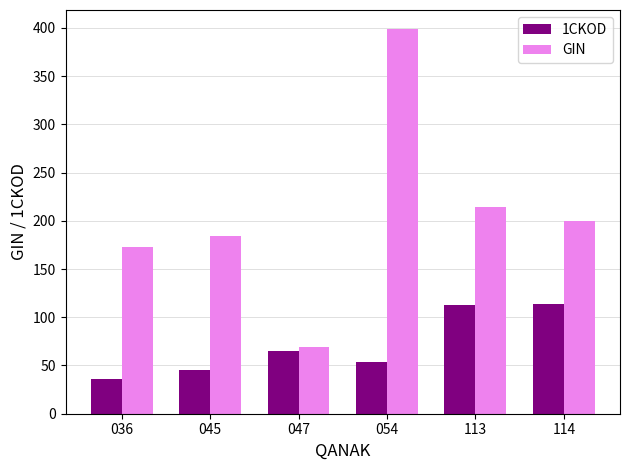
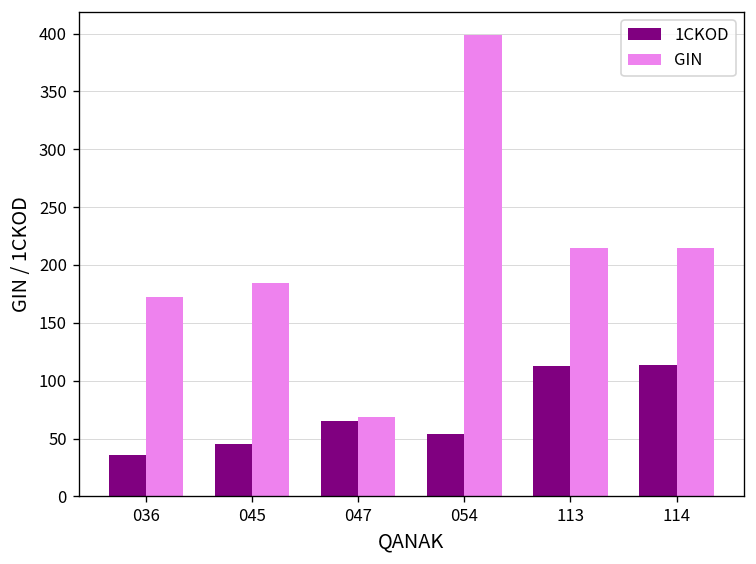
  {
    "1CKOD": {
      "036": 40,
      "045": 50,
      "047": 70,
      "054": 50,
      "113": 110,
      "114": 110
    },
    "GIN": {
      "036": 170,
      "045": 180,
      "047": 70,
      "054": 400,
      "113": 210,
-     "114": 200
+     "114": 210
    }
  }
